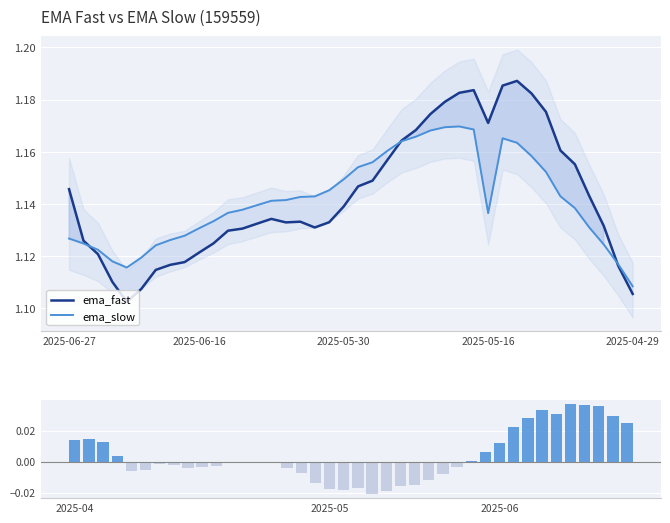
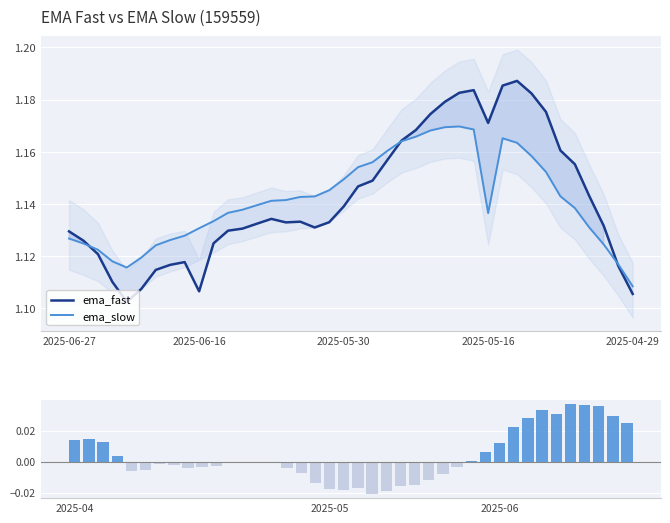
  {
    "EMA Fast vs EMA Slow (159559)": {
      "ema_fast": {
-       "2025-06-27": 1.146,
-       "2025-06-16": 1.121,
+       "2025-06-27": 1.130,
+       "2025-06-16": 1.107,
        "2025-05-30": 1.139,
        "2025-05-16": 1.171,
        "2025-04-29": 1.106
      },
      "ema_slow": {
        "2025-06-27": 1.127,
        "2025-06-16": 1.131,
        "2025-05-30": 1.149,
        "2025-05-16": 1.137,
        "2025-04-29": 1.108
      }
    }
  }
